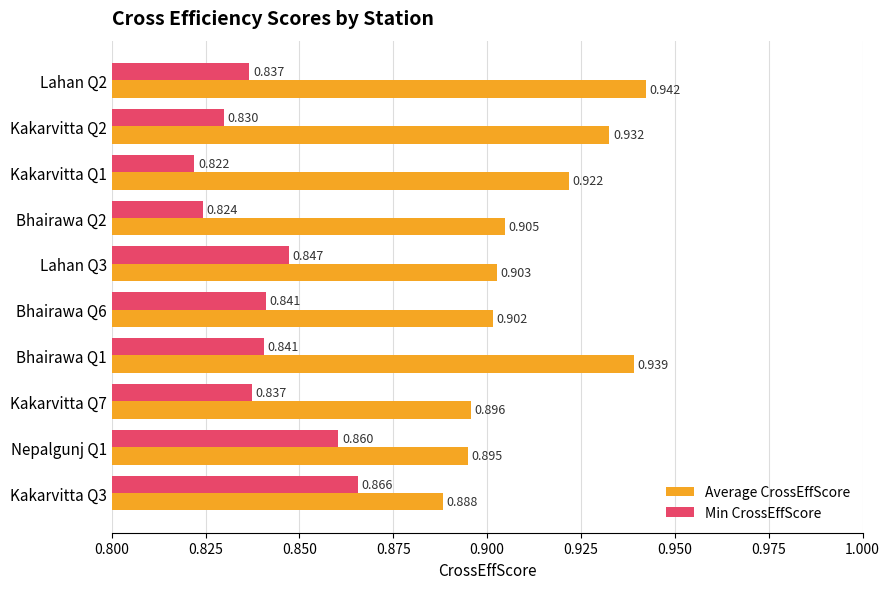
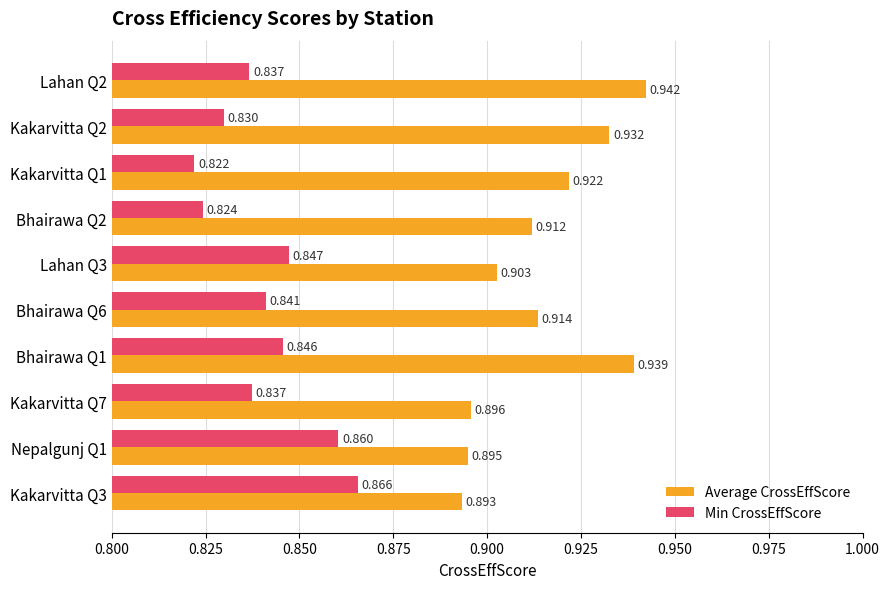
  {
    "Average CrossEffScore": {
      "Lahan Q2": 0.942,
      "Kakarvitta Q2": 0.932,
      "Kakarvitta Q1": 0.922,
-     "Bhairawa Q2": 0.905,
+     "Bhairawa Q2": 0.912,
      "Lahan Q3": 0.903,
-     "Bhairawa Q6": 0.902,
+     "Bhairawa Q6": 0.914,
      "Bhairawa Q1": 0.939,
      "Kakarvitta Q7": 0.896,
      "Nepalgunj Q1": 0.895,
-     "Kakarvitta Q3": 0.888
+     "Kakarvitta Q3": 0.893
    },
    "Min CrossEffScore": {
      "Lahan Q2": 0.837,
      "Kakarvitta Q2": 0.830,
      "Kakarvitta Q1": 0.822,
      "Bhairawa Q2": 0.824,
      "Lahan Q3": 0.847,
      "Bhairawa Q6": 0.841,
-     "Bhairawa Q1": 0.841,
+     "Bhairawa Q1": 0.846,
      "Kakarvitta Q7": 0.837,
      "Nepalgunj Q1": 0.860,
      "Kakarvitta Q3": 0.866
    }
  }
